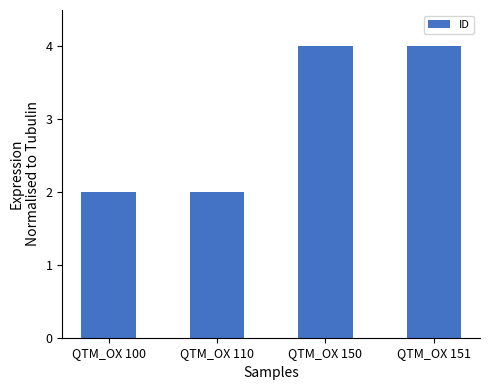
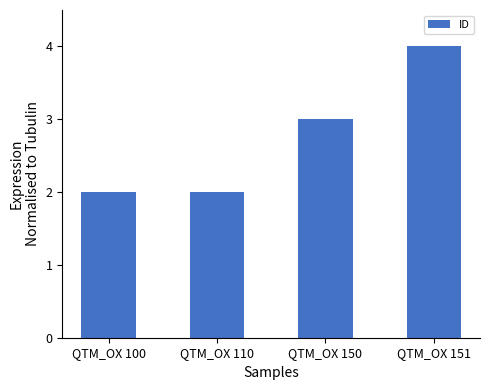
  {
    "QTM_OX 100": 2,
    "QTM_OX 110": 2,
-   "QTM_OX 150": 4,
+   "QTM_OX 150": 3,
    "QTM_OX 151": 4
  }
